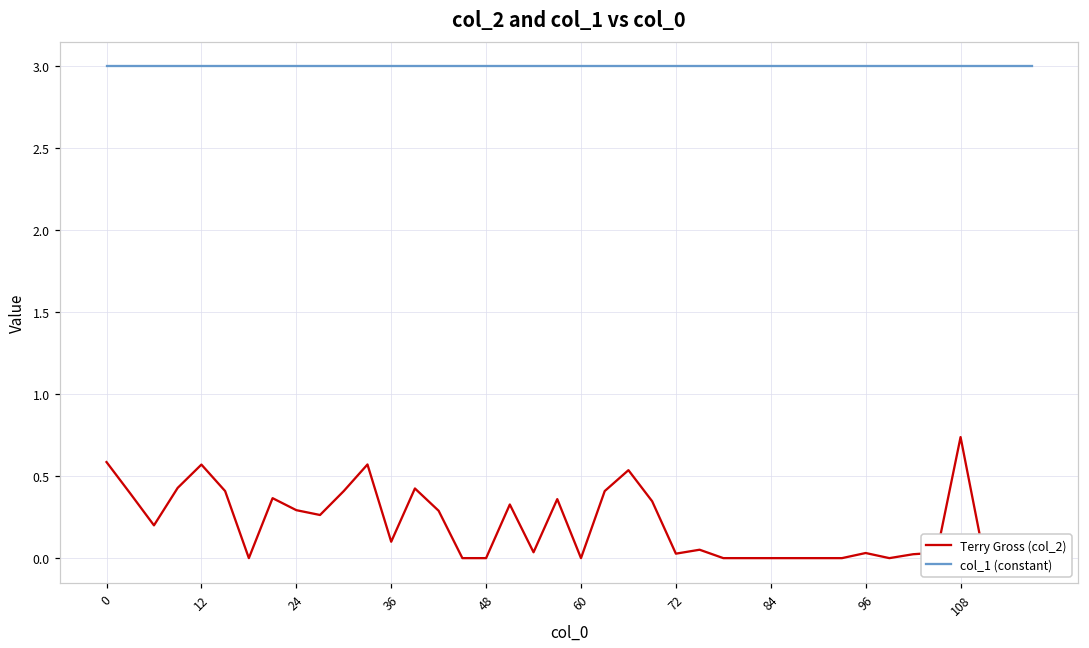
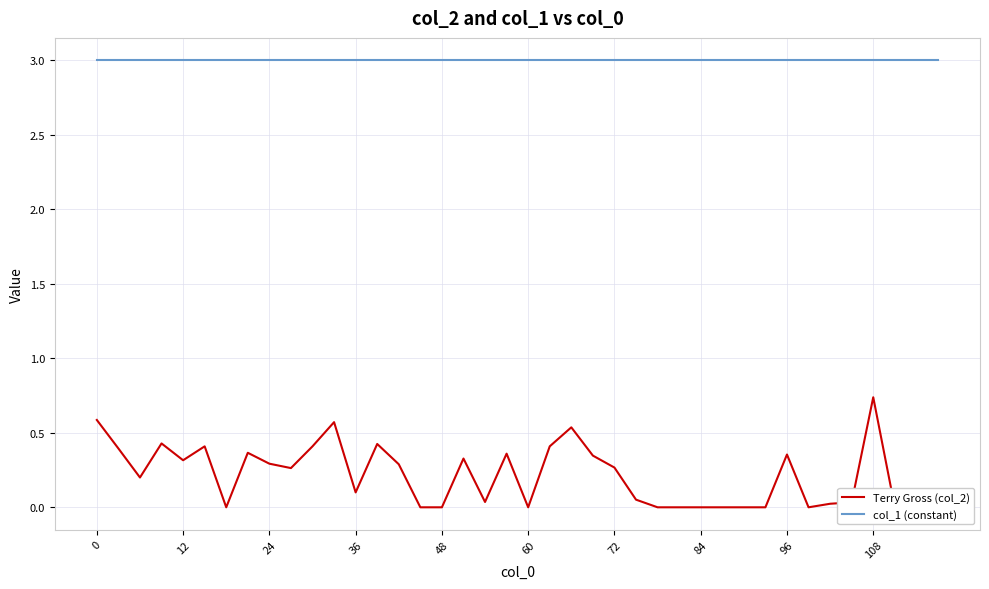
  {
    "Terry Gross (col_2)": {
      "0": 0.59,
-     "12": 0.57,
+     "12": 0.32,
      "24": 0.29,
      "36": 0.10,
      "48": 0.00,
      "60": 0.00,
-     "72": 0.03,
+     "72": 0.27,
      "84": 0.00,
-     "96": 0.03,
+     "96": 0.35,
      "108": 0.74
    },
    "col_1 (constant)": {
      "0": 3.00,
      "12": 3.00,
      "24": 3.00,
      "36": 3.00,
      "48": 3.00,
      "60": 3.00,
      "72": 3.00,
      "84": 3.00,
      "96": 3.00,
      "108": 3.00
    }
  }
